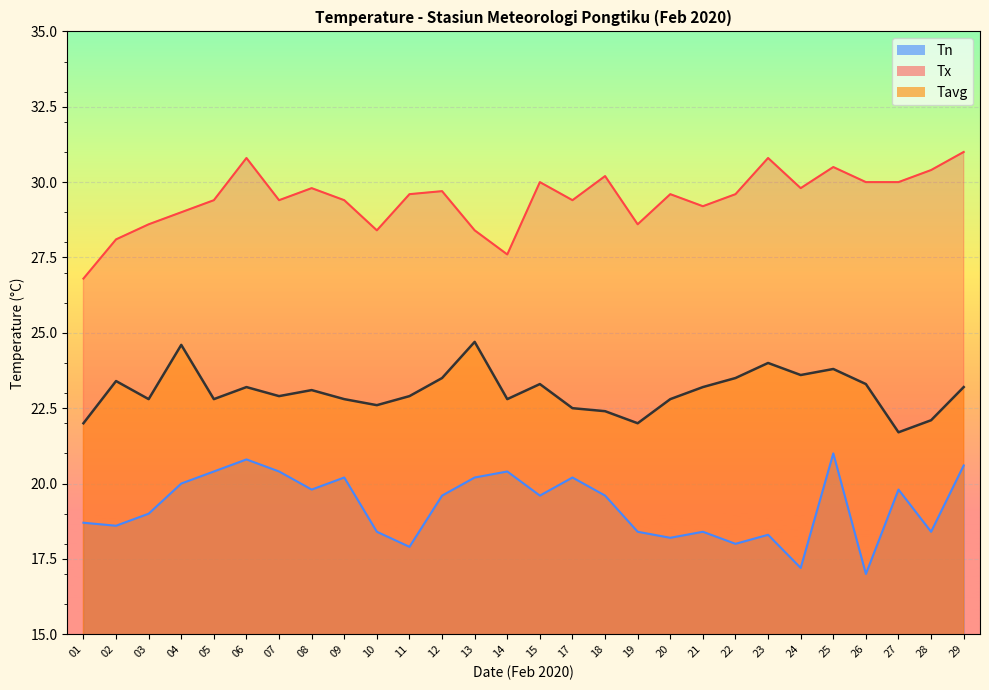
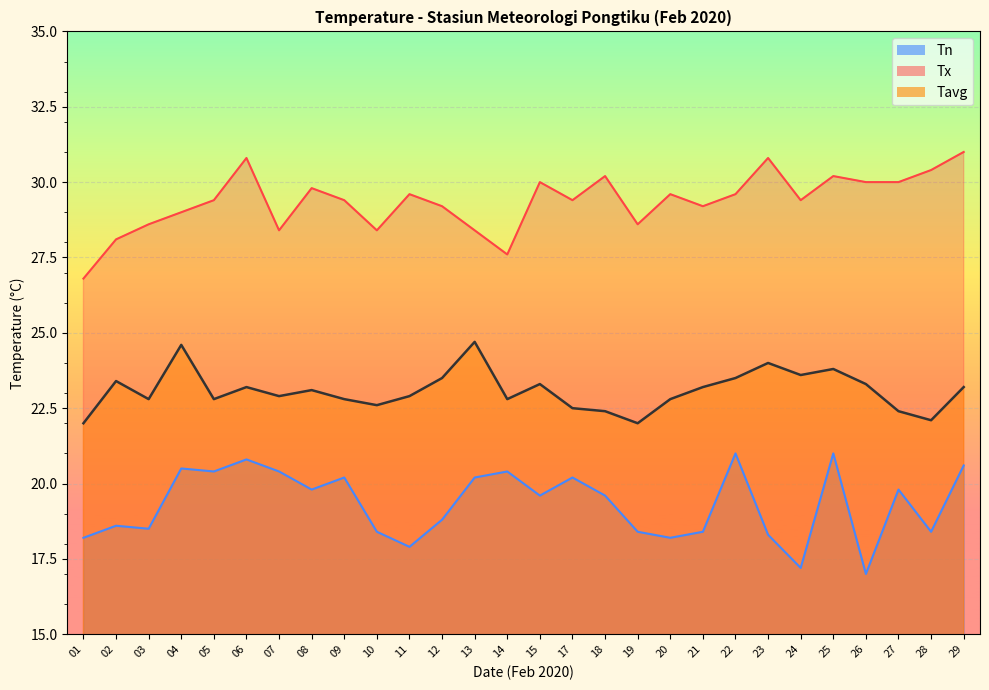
  {
    "Tn": {
-     "01": 18.7,
+     "01": 18.2,
      "02": 18.6,
-     "03": 19.0,
-     "04": 20.0,
+     "03": 18.5,
+     "04": 20.5,
      "05": 20.4,
      "06": 20.8,
      "07": 20.4,
      "08": 19.8,
      "09": 20.2,
      "10": 18.4,
      "11": 17.9,
-     "12": 19.6,
+     "12": 18.8,
      "13": 20.2,
      "14": 20.4,
      "15": 19.6,
      "17": 20.2,
      "18": 19.6,
      "19": 18.4,
      "20": 18.2,
      "21": 18.4,
-     "22": 18,
+     "22": 21,
      "23": 18.3,
      "24": 17.2,
      "25": 21.0,
      "26": 17.0,
      "27": 19.8,
      "28": 18.4,
      "29": 20.6
    },
    "Tx": {
      "01": 26.8,
      "02": 28.1,
      "03": 28.6,
      "04": 29.0,
      "05": 29.4,
      "06": 30.8,
-     "07": 29.4,
+     "07": 28.4,
      "08": 29.8,
      "09": 29.4,
      "10": 28.4,
      "11": 29.6,
-     "12": 29.7,
+     "12": 29.2,
      "13": 28.4,
      "14": 27.6,
      "15": 30.0,
      "17": 29.4,
      "18": 30.2,
      "19": 28.6,
      "20": 29.6,
      "21": 29.2,
      "22": 29.6,
      "23": 30.8,
-     "24": 29.8,
-     "25": 30.5,
+     "24": 29.4,
+     "25": 30.2,
      "26": 30.0,
      "27": 30.0,
      "28": 30.4,
      "29": 31.0
    },
    "Tavg": {
      "01": 22.0,
      "02": 23.4,
      "03": 22.8,
      "04": 24.6,
      "05": 22.8,
      "06": 23.2,
      "07": 22.9,
      "08": 23.1,
      "09": 22.8,
      "10": 22.6,
      "11": 22.9,
      "12": 23.5,
      "13": 24.7,
      "14": 22.8,
      "15": 23.3,
      "17": 22.5,
      "18": 22.4,
      "19": 22.0,
      "20": 22.8,
      "21": 23.2,
      "22": 23.5,
      "23": 24.0,
      "24": 23.6,
      "25": 23.8,
      "26": 23.3,
-     "27": 21.7,
+     "27": 22.4,
      "28": 22.1,
      "29": 23.2
    }
  }
